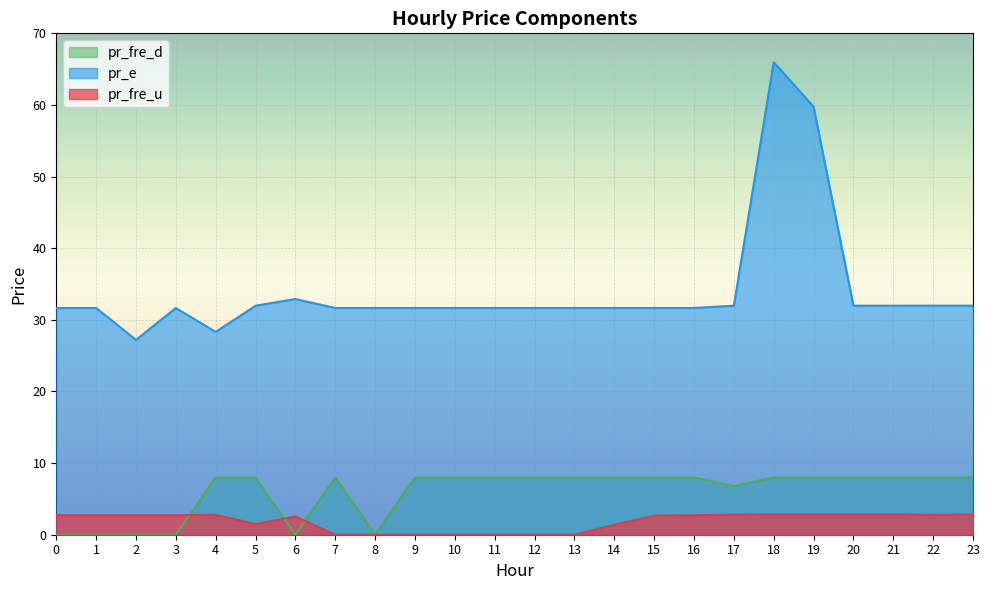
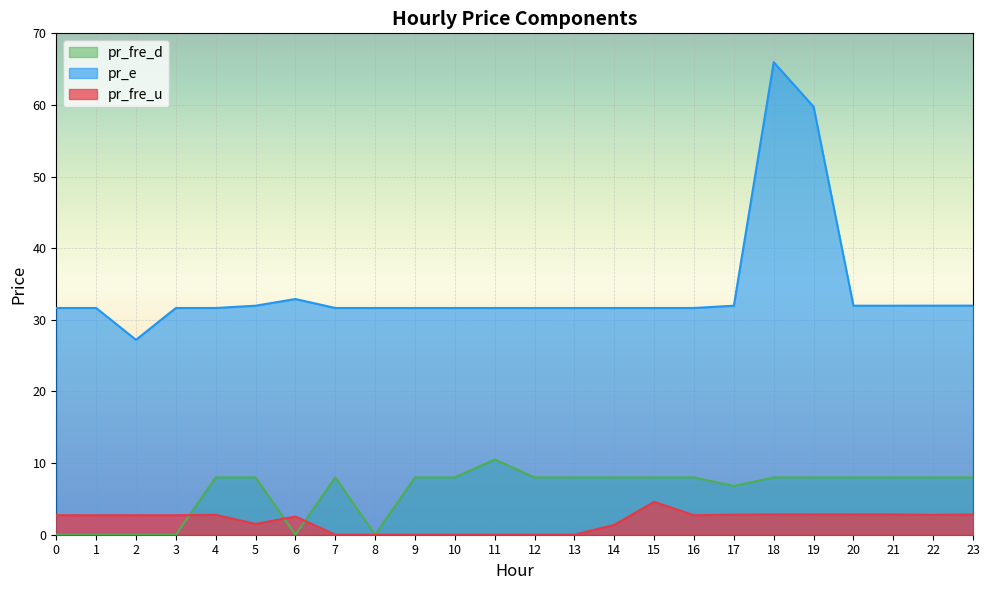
  {
    "pr_fre_d": {
      "0": 0,
      "1": 0,
      "2": 0,
      "3": 0,
      "4": 8,
      "5": 8,
      "6": 0,
      "7": 8,
      "9": 8,
      "10": 8,
-     "11": 8,
+     "11": 11,
      "12": 8,
      "13": 8,
      "14": 8,
      "15": 8,
      "16": 8,
      "17": 7,
      "18": 8,
      "19": 8,
      "20": 8,
      "21": 8,
      "22": 8,
      "23": 8
    },
    "pr_e": {
      "0": 32,
      "1": 32,
      "2": 27,
      "3": 32,
-     "4": 28,
+     "4": 32,
      "5": 32,
      "6": 33,
      "7": 32,
      "8": 32,
      "9": 32,
      "10": 32,
      "11": 32,
      "12": 32,
      "13": 32,
      "14": 32,
      "15": 32,
      "16": 32,
      "17": 32,
      "18": 66,
      "19": 60,
      "20": 32,
      "21": 32,
      "22": 32,
      "23": 32
    },
    "pr_fre_u": {
      "0": 3,
      "1": 3,
      "2": 3,
      "3": 3,
      "4": 3,
      "5": 1,
      "6": 3,
      "7": 0,
      "9": 0,
      "10": 0,
      "11": 0,
      "12": 0,
      "13": 0,
      "14": 1,
-     "15": 3,
+     "15": 5,
      "16": 3,
      "17": 3,
      "18": 3,
      "19": 3,
      "20": 3,
      "21": 3,
      "22": 3,
      "23": 3
    }
  }
